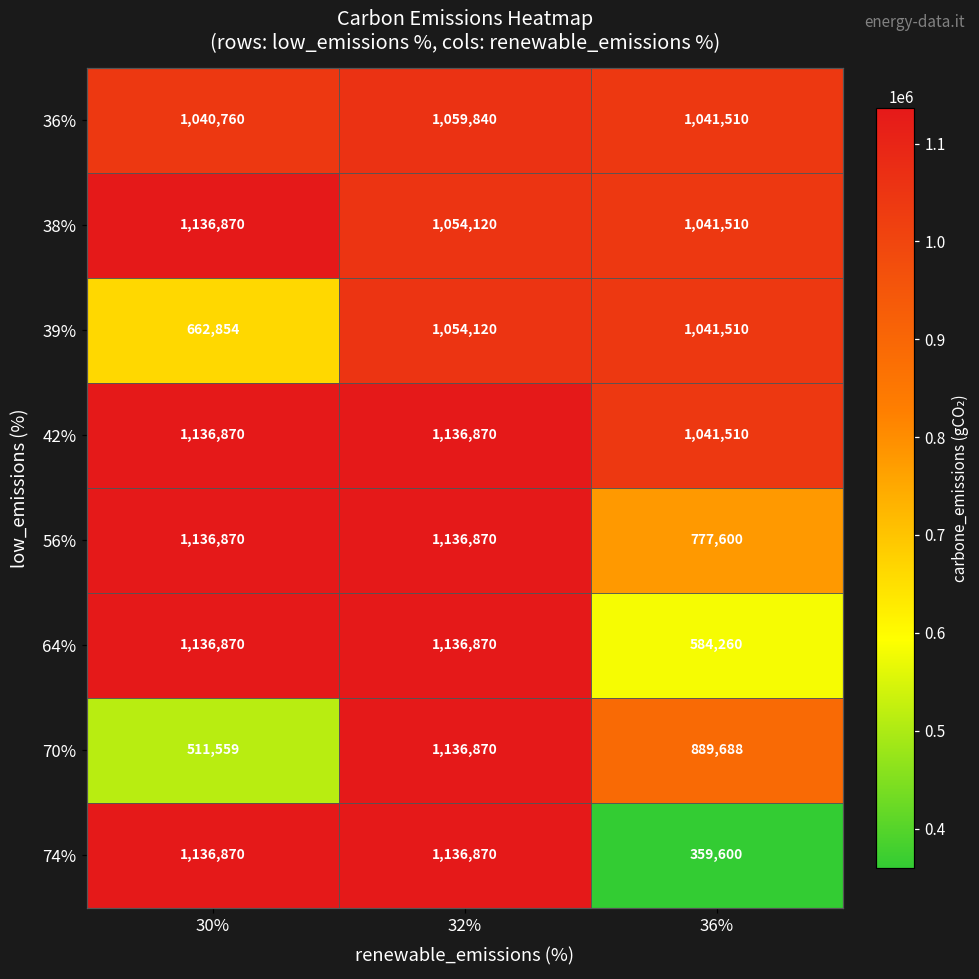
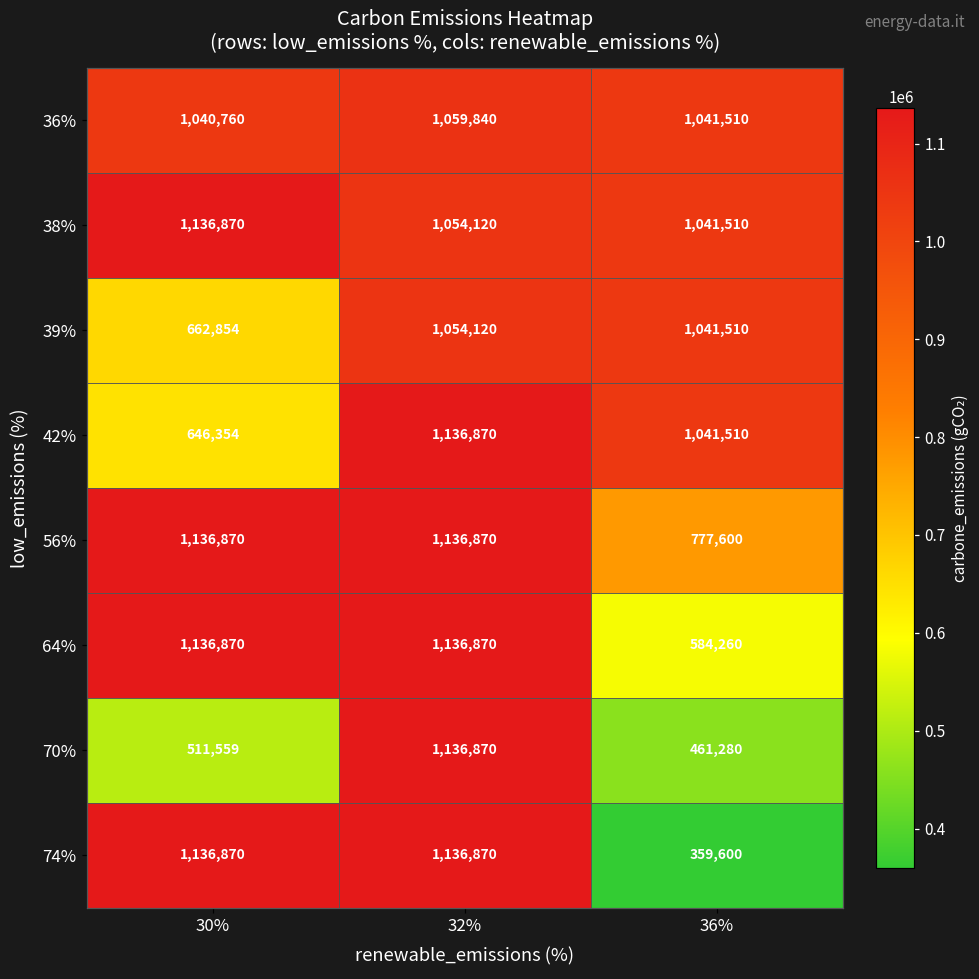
  {
    "36%": {
      "30%": "1,040,760",
      "32%": "1,059,840",
      "36%": "1,041,510"
    },
    "38%": {
      "30%": "1,136,870",
      "32%": "1,054,120",
      "36%": "1,041,510"
    },
    "39%": {
      "30%": "662,854",
      "32%": "1,054,120",
      "36%": "1,041,510"
    },
    "42%": {
-     "30%": "1,136,870",
+     "30%": "646,354",
      "32%": "1,136,870",
      "36%": "1,041,510"
    },
    "56%": {
      "30%": "1,136,870",
      "32%": "1,136,870",
      "36%": "777,600"
    },
    "64%": {
      "30%": "1,136,870",
      "32%": "1,136,870",
      "36%": "584,260"
    },
    "70%": {
      "30%": "511,559",
      "32%": "1,136,870",
-     "36%": "889,688"
+     "36%": "461,280"
    },
    "74%": {
      "30%": "1,136,870",
      "32%": "1,136,870",
      "36%": "359,600"
    }
  }
